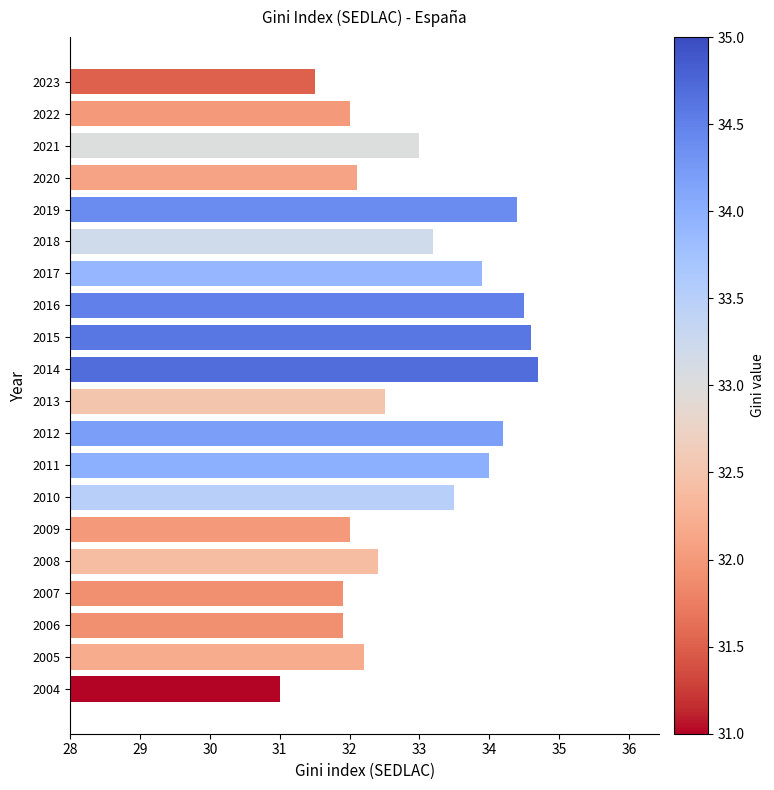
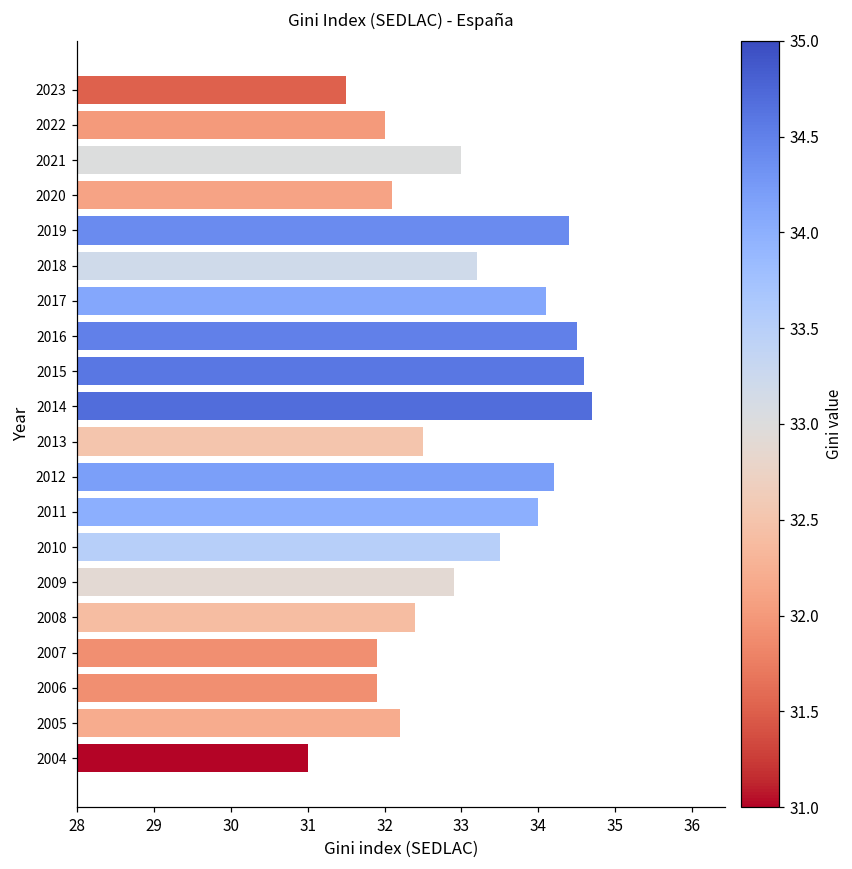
  {
    "2023": 31.5,
    "2022": 32.0,
    "2021": 33.0,
    "2020": 32.1,
    "2019": 34.4,
    "2018": 33.2,
-   "2017": 33.9,
+   "2017": 34.1,
    "2016": 34.5,
    "2015": 34.6,
    "2014": 34.7,
    "2013": 32.5,
    "2012": 34.2,
    "2011": 34.0,
    "2010": 33.5,
-   "2009": 32.0,
+   "2009": 32.9,
    "2008": 32.4,
    "2007": 31.9,
    "2006": 31.9,
    "2005": 32.2,
    "2004": 31.0
  }
